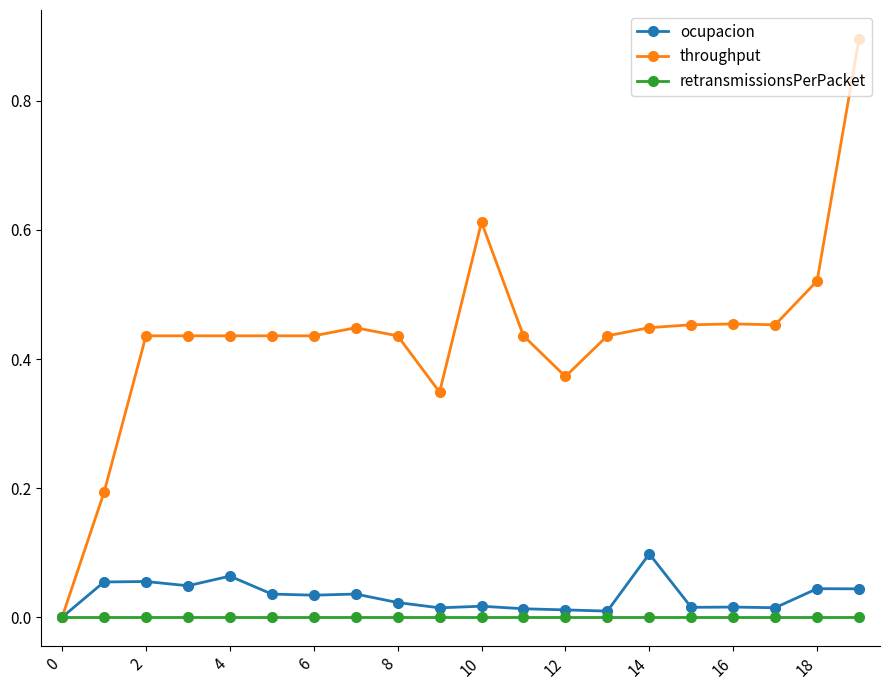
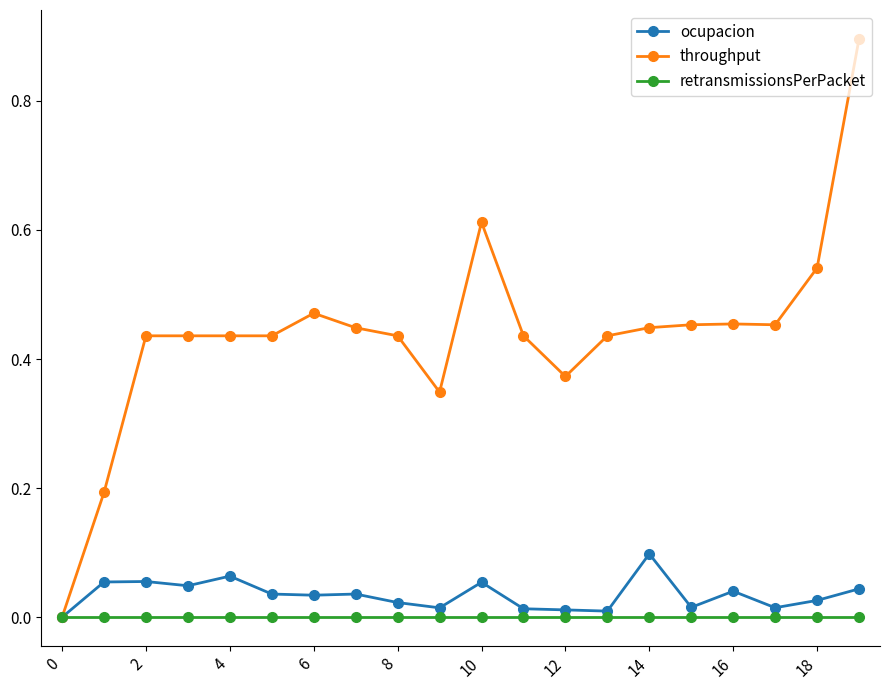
  {
    "ocupacion": {
      "2": 0.06,
      "4": 0.06,
      "6": 0.03,
      "8": 0.02,
-     "10": 0.02,
+     "10": 0.05,
      "12": 0.01,
      "14": 0.10,
-     "16": 0.02,
-     "18": 0.04
+     "16": 0.04,
+     "18": 0.03
    },
    "throughput": {
      "2": 0.44,
      "4": 0.44,
-     "6": 0.44,
+     "6": 0.47,
      "8": 0.44,
      "10": 0.61,
      "12": 0.37,
      "14": 0.45,
      "16": 0.45,
-     "18": 0.52
+     "18": 0.54
    },
    "retransmissionsPerPacket": {
      "2": 0.00,
      "4": 0.00,
      "6": 0.00,
      "8": 0.00,
      "10": 0.00,
      "12": 0.00,
      "14": 0.00,
      "16": 0.00,
      "18": 0.00
    }
  }
